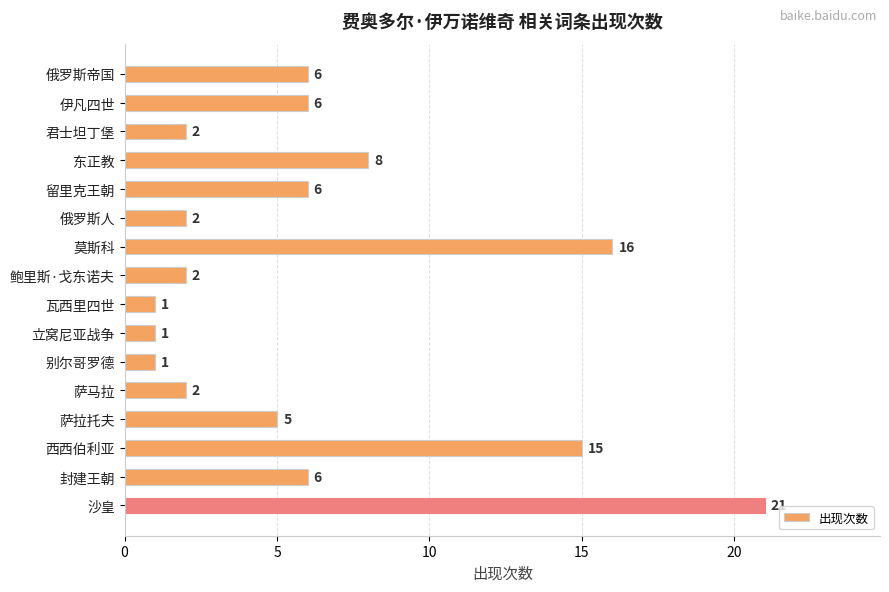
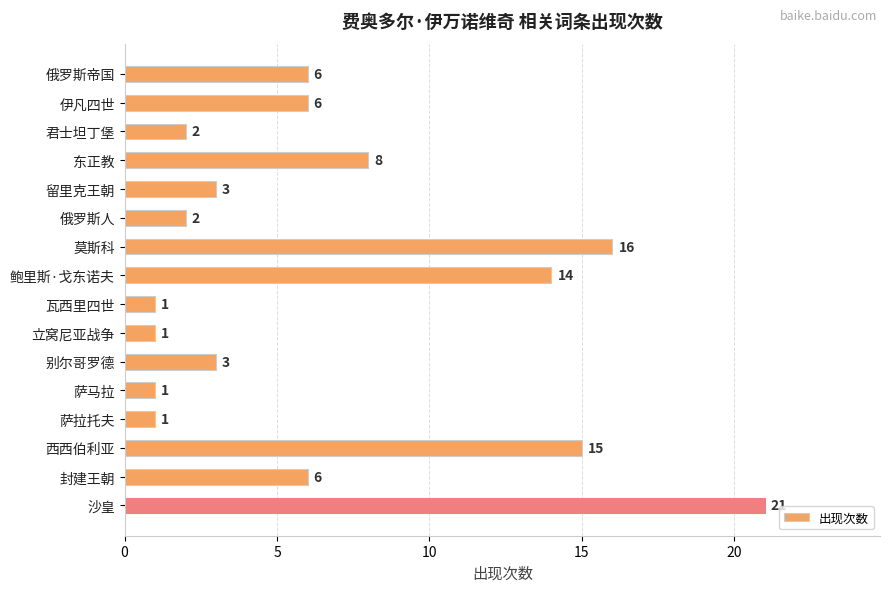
  {
    "俄罗斯帝国": 6,
    "伊凡四世": 6,
    "君士坦丁堡": 2,
    "东正教": 8,
-   "留里克王朝": 6,
+   "留里克王朝": 3,
    "俄罗斯人": 2,
    "莫斯科": 16,
-   "鲍里斯·戈东诺夫": 2,
+   "鲍里斯·戈东诺夫": 14,
    "瓦西里四世": 1,
    "立窝尼亚战争": 1,
-   "别尔哥罗德": 1,
-   "萨马拉": 2,
-   "萨拉托夫": 5,
+   "别尔哥罗德": 3,
+   "萨马拉": 1,
+   "萨拉托夫": 1,
    "西西伯利亚": 15,
    "封建王朝": 6
  }
